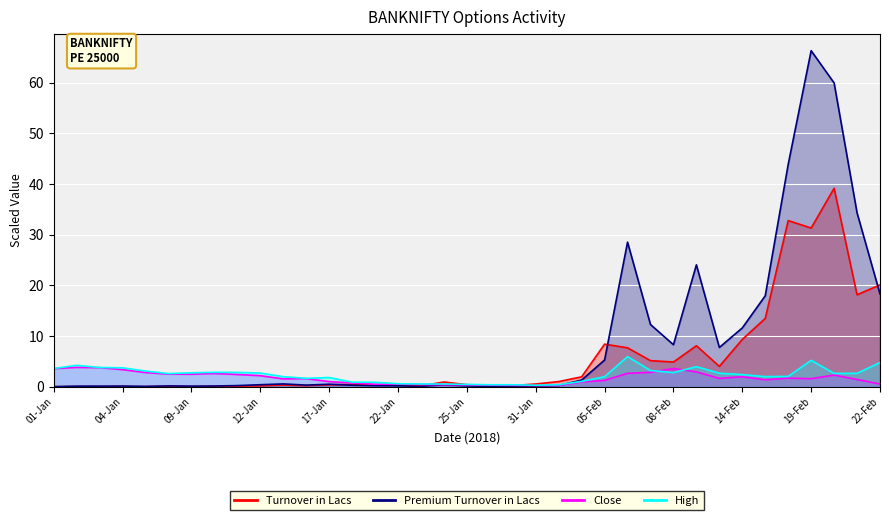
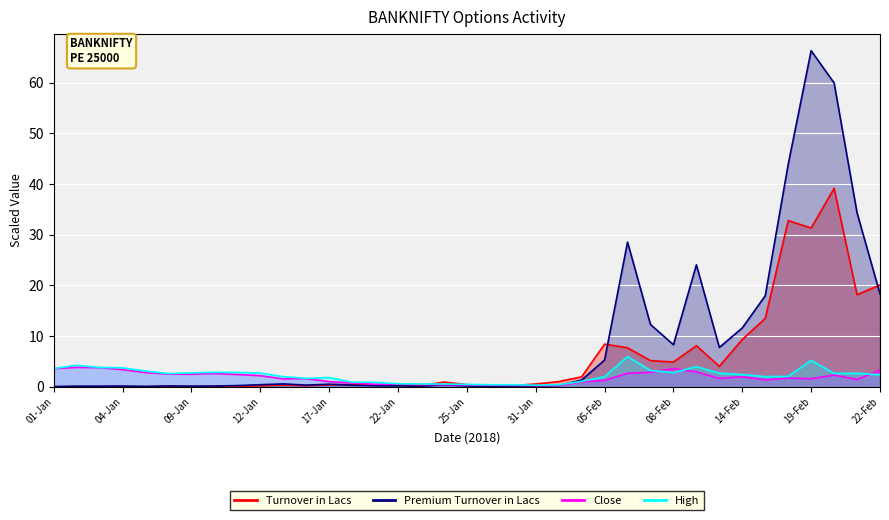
  {
    "Turnover in Lacs": {
      "05-Feb": 8,
      "08-Feb": 5,
      "14-Feb": 9,
      "19-Feb": 31,
      "22-Feb": 20
    },
    "Premium Turnover in Lacs": {
      "05-Feb": 5,
      "08-Feb": 8,
      "14-Feb": 12,
      "19-Feb": 66,
      "22-Feb": 18
    },
    "Close": {
      "12-Jan": 2,
      "17-Jan": 1,
      "05-Feb": 1,
      "08-Feb": 4,
      "19-Feb": 2,
-     "22-Feb": 1
+     "22-Feb": 3
    },
    "High": {
      "12-Jan": 3,
      "17-Jan": 2,
      "05-Feb": 2,
      "08-Feb": 3,
      "19-Feb": 5,
-     "22-Feb": 5
+     "22-Feb": 2
    }
  }
